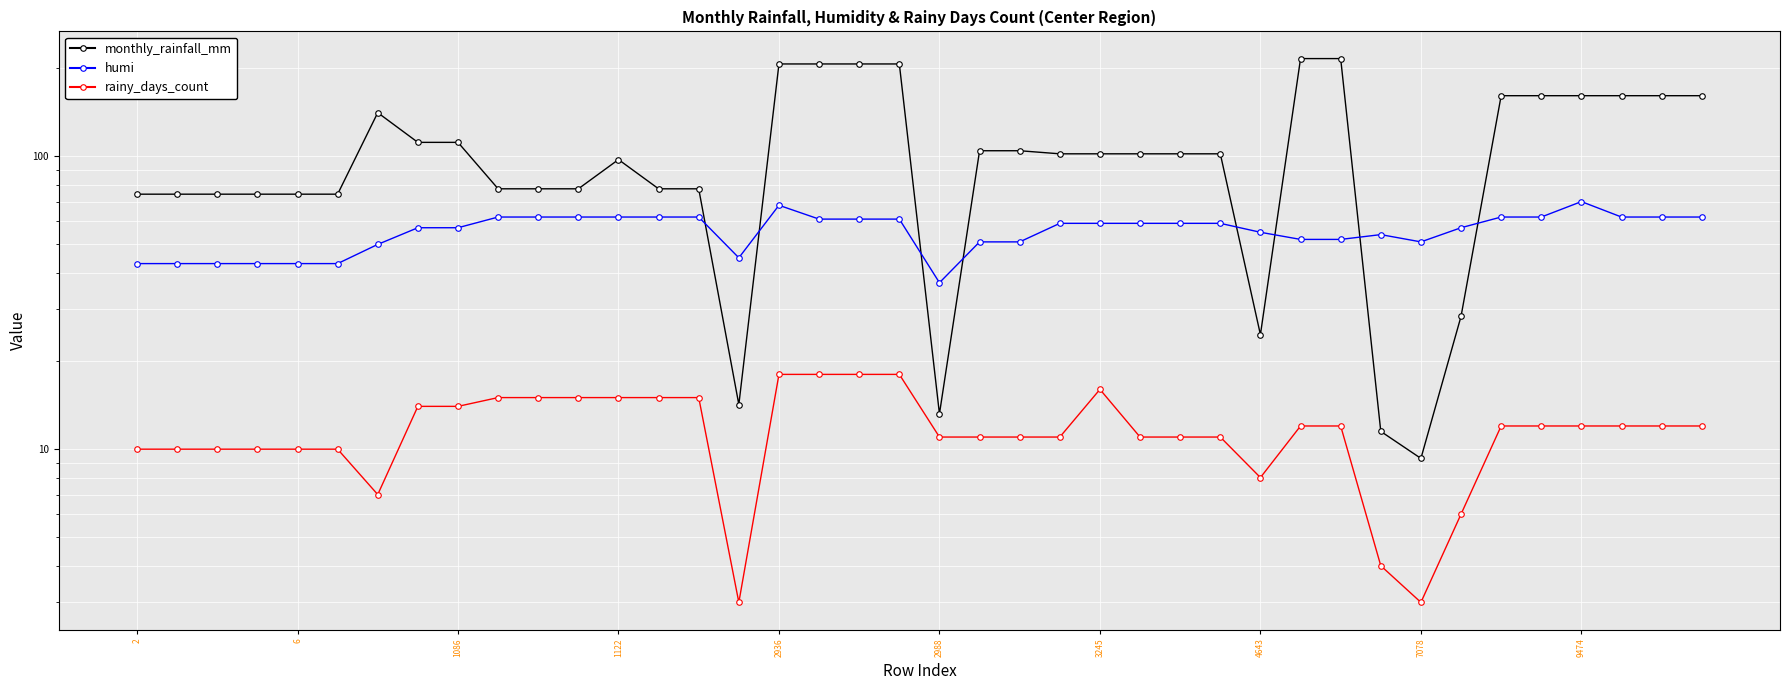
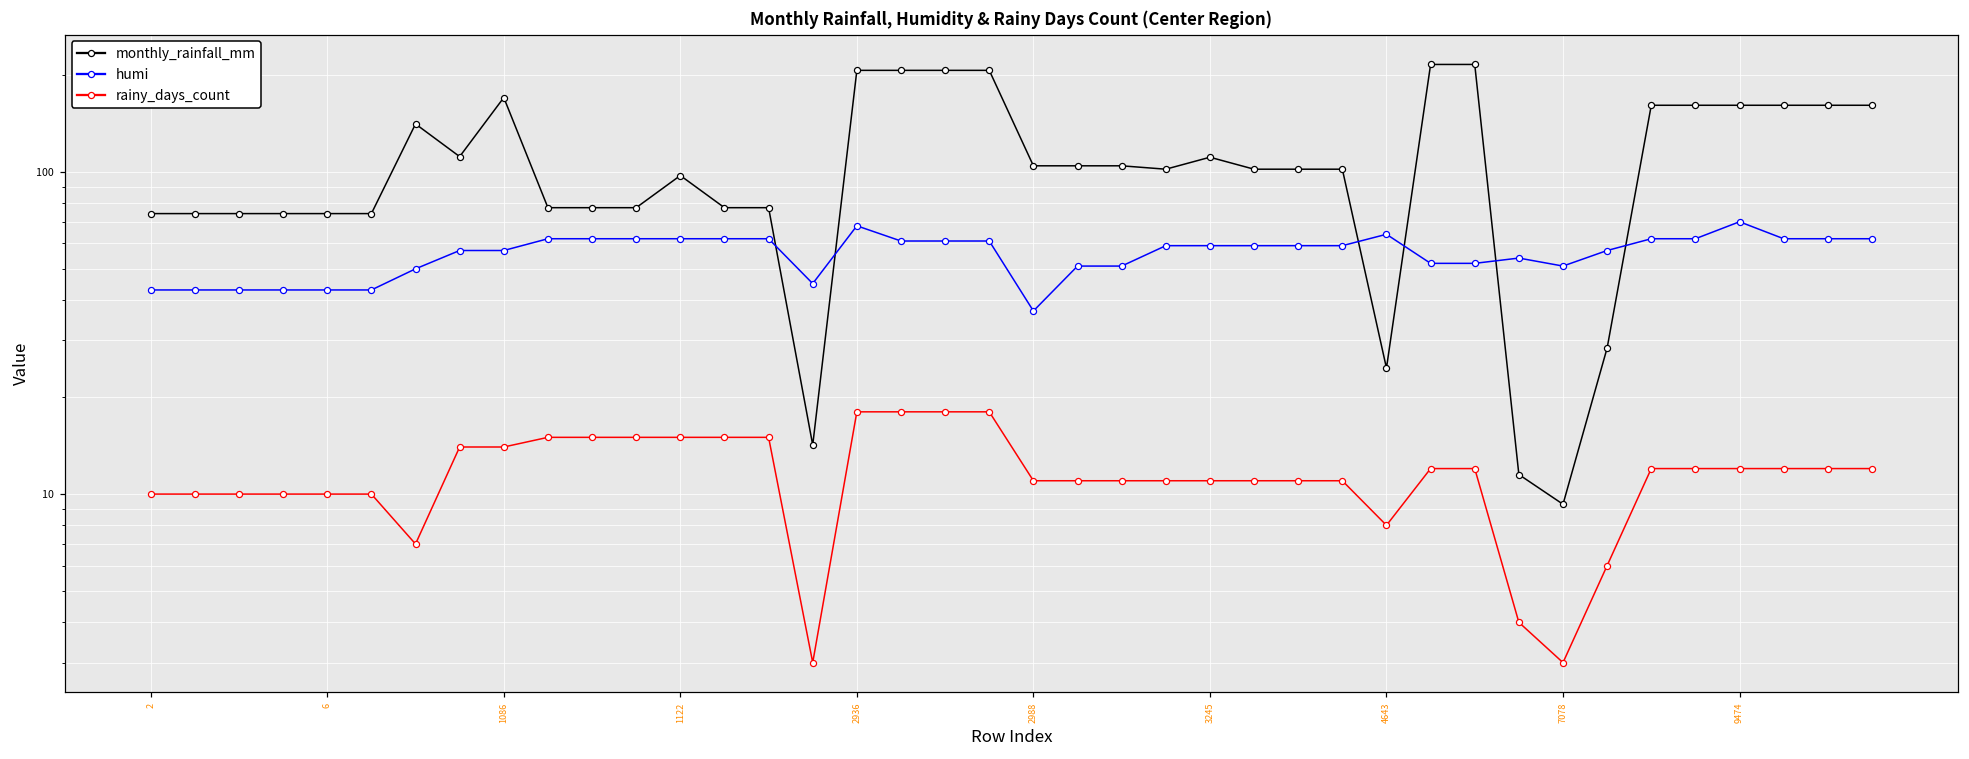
  {
    "monthly_rainfall_mm": {
      "2": 74,
      "6": 74,
-     "1086": 112,
+     "1086": 170,
      "1122": 97,
      "2936": 210,
-     "2988": 13,
-     "3245": 102,
+     "2988": 104,
+     "3245": 111,
      "4643": 25,
      "7078": 9.3,
      "9474": 160
    },
    "humi": {
      "2": 43,
      "6": 43,
      "1086": 57,
      "1122": 62,
      "2936": 68,
      "2988": 37,
      "3245": 59,
-     "4643": 55,
+     "4643": 64,
      "7078": 51,
      "9474": 70
    },
    "rainy_days_count": {
      "2": 10,
      "6": 10,
      "1086": 14,
      "1122": 15,
      "2936": 18,
      "2988": 11,
-     "3245": 16,
+     "3245": 11,
      "4643": 8,
      "7078": 3,
      "9474": 12
    }
  }
